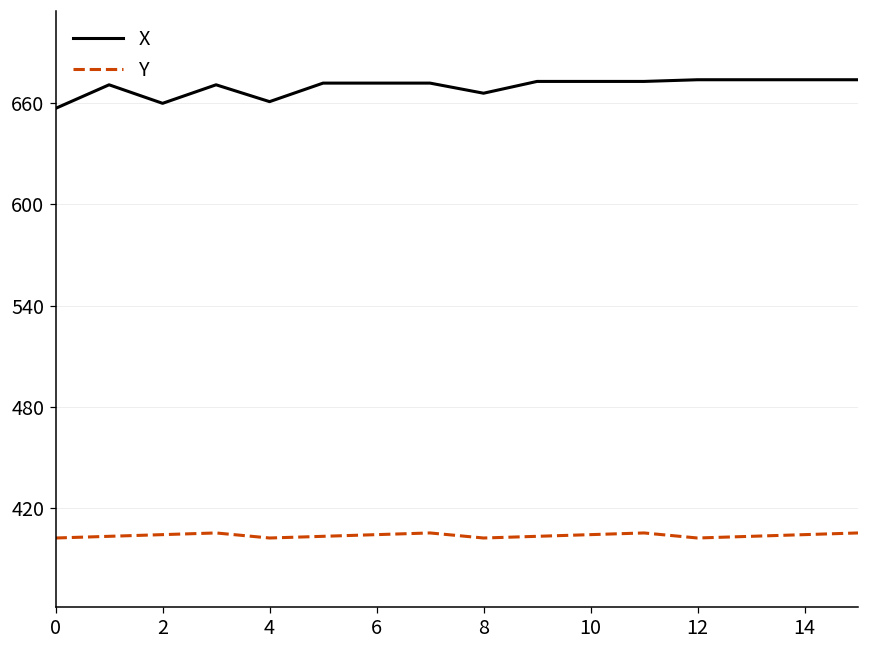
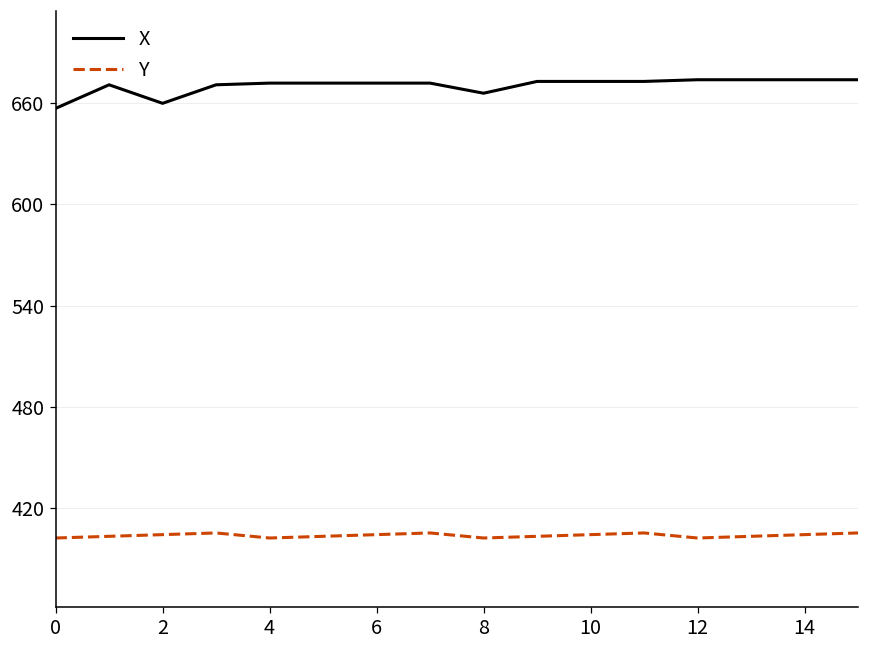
  {
    "X": {
      "0": 657,
      "2": 660,
-     "4": 661,
+     "4": 672,
      "6": 672,
      "8": 666,
      "10": 673,
      "12": 674,
      "14": 674
    },
    "Y": {
      "0": 402,
      "2": 404,
      "4": 402,
      "6": 404,
      "8": 402,
      "10": 404,
      "12": 402,
      "14": 404
    }
  }
